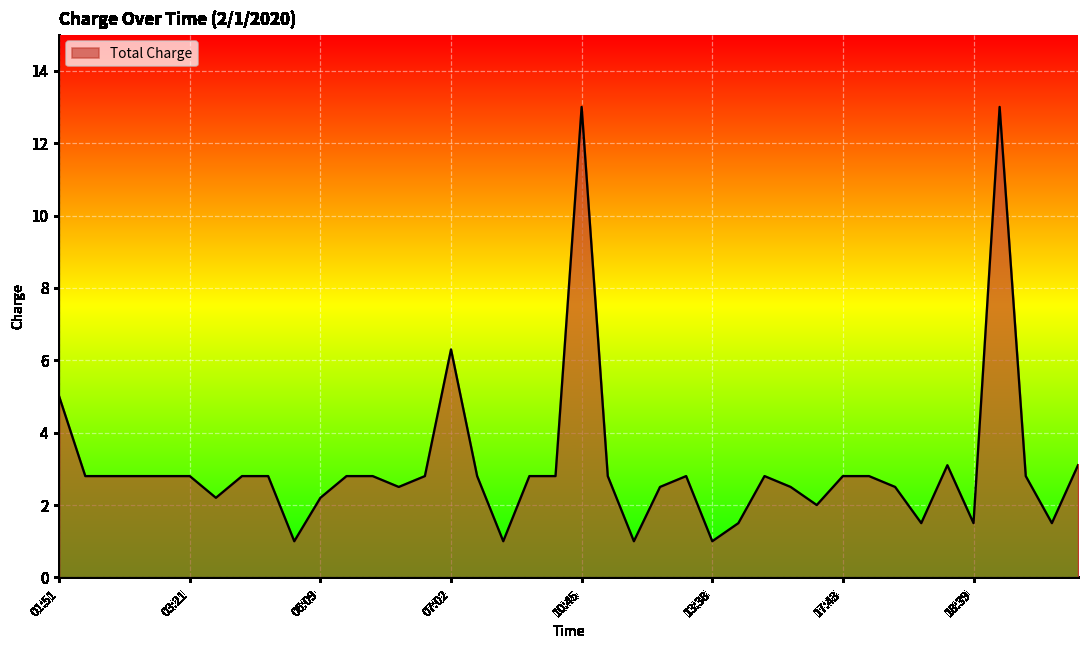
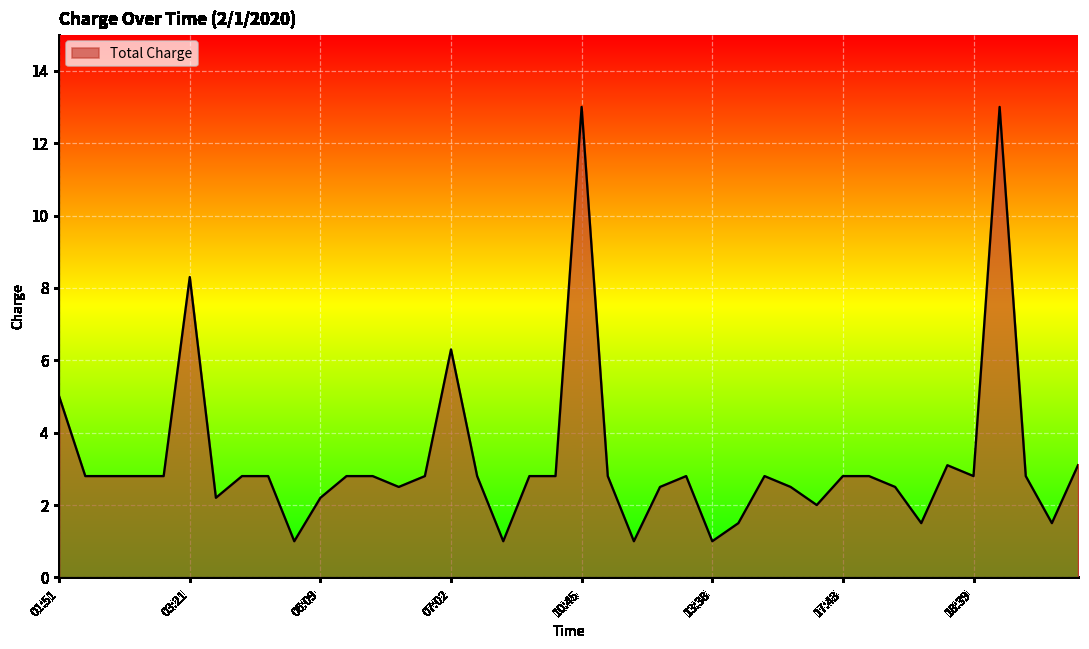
  {
    "01:51": 5.0,
-   "03:21": 2.8,
+   "03:21": 8.3,
    "07:02": 6.3,
    "10:45": 13.0,
    "13:38": 1.0,
    "17:43": 2.8,
-   "18:39": 1.5
+   "18:39": 2.8
  }
